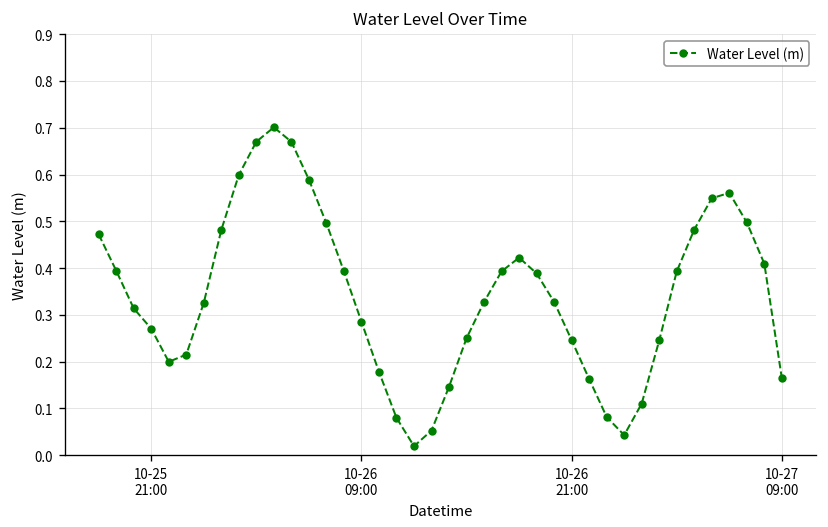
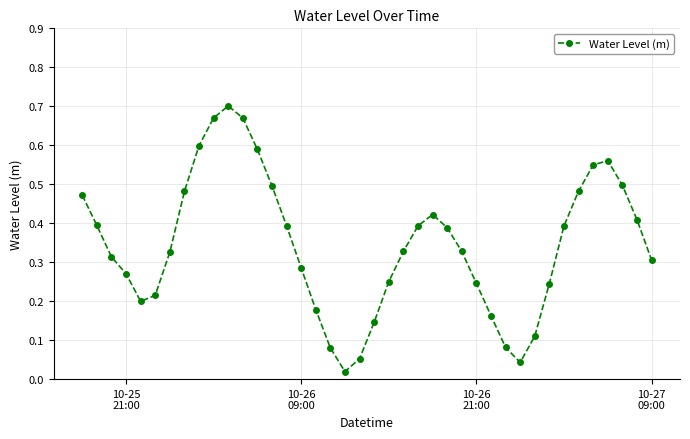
  {
    "10-25 21:00": 0.27,
    "10-26 09:00": 0.29,
    "10-26 21:00": 0.25,
-   "10-27 09:00": 0.16
+   "10-27 09:00": 0.31
  }
